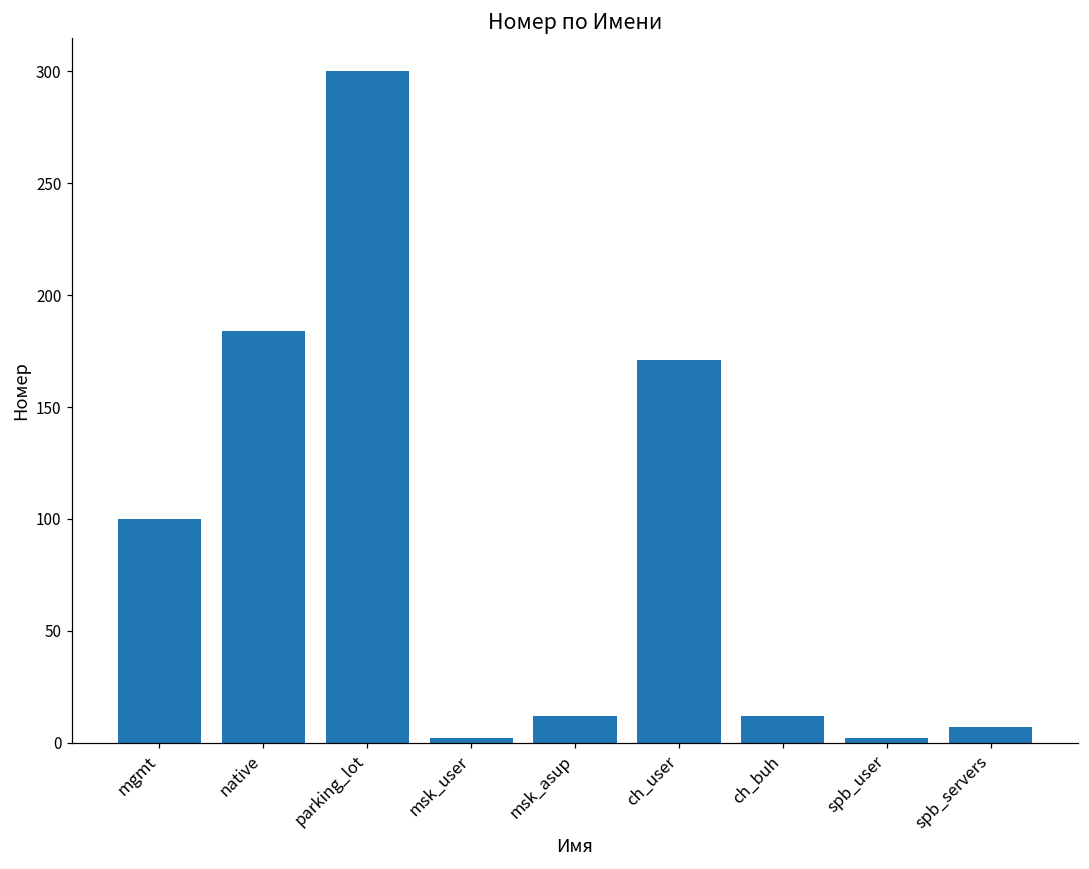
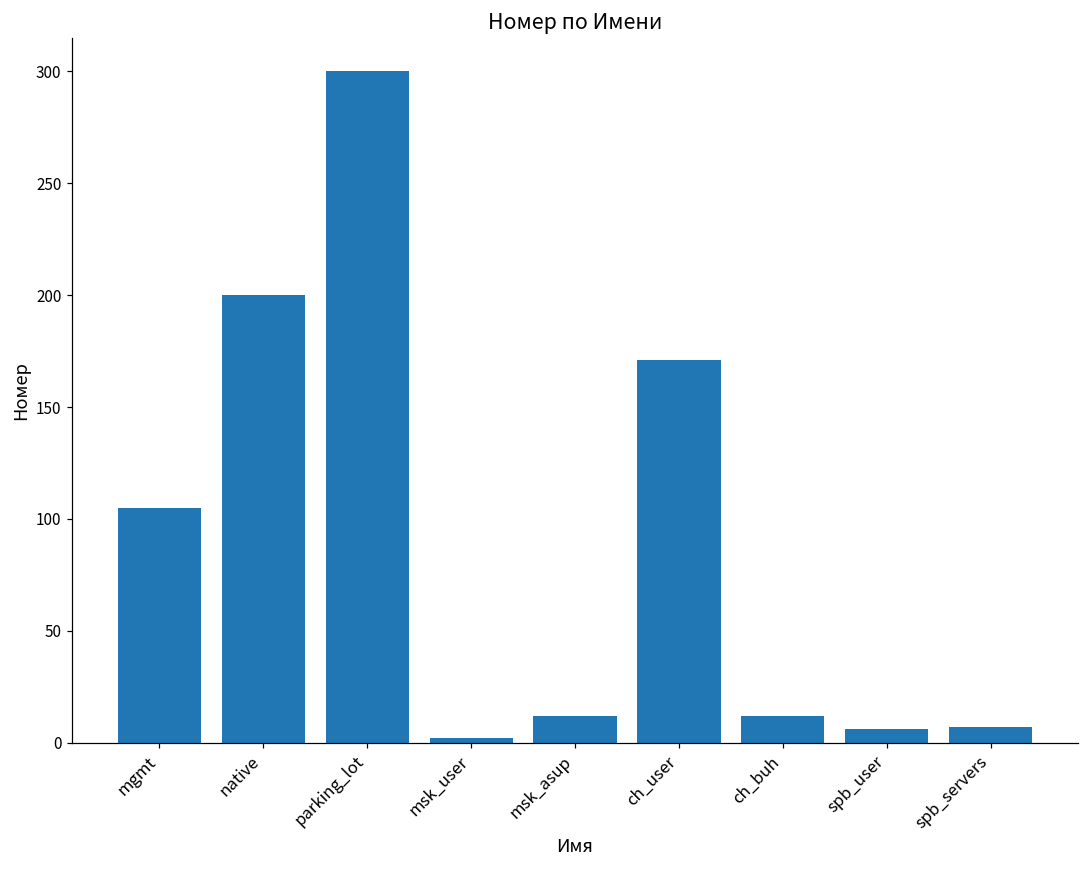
  {
-   "mgmt": 100,
-   "native": 184,
+   "mgmt": 105,
+   "native": 200,
    "parking_lot": 300,
    "msk_user": 2,
    "msk_asup": 12,
    "ch_user": 171,
    "ch_buh": 12,
-   "spb_user": 2,
+   "spb_user": 6,
    "spb_servers": 7
  }
